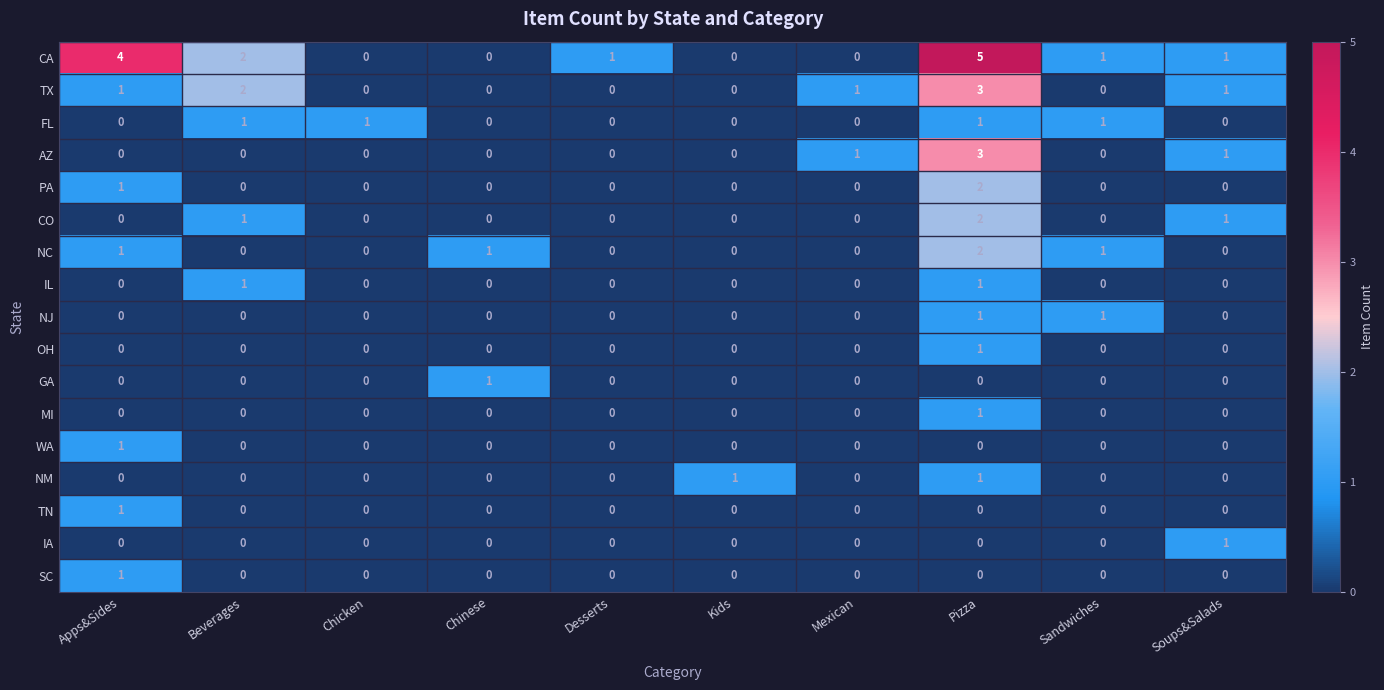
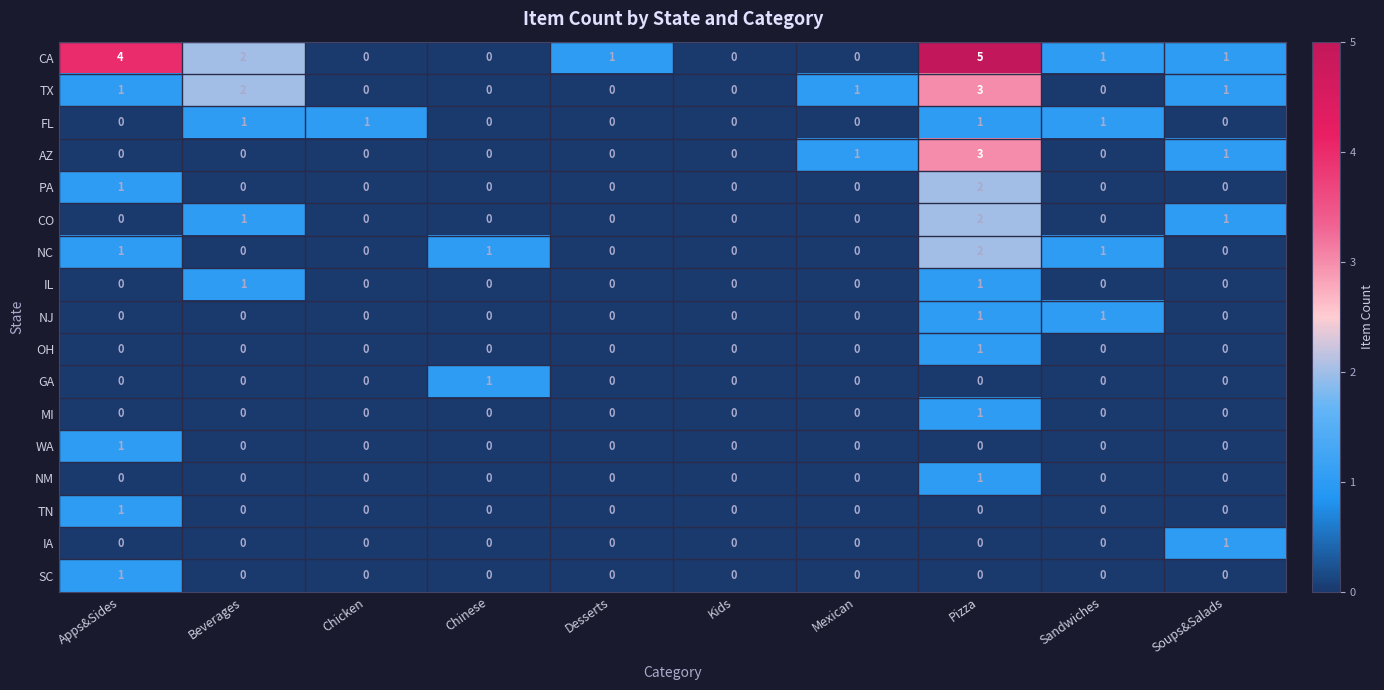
  {
    "CA": {
      "Apps&Sides": 4,
      "Chicken": 0,
      "Chinese": 0,
      "Desserts": 1,
      "Kids": 0,
      "Mexican": 0,
      "Pizza": 5,
      "Sandwiches": 1,
      "Soups&Salads": 1
    },
    "TX": {
      "Apps&Sides": 1,
      "Chicken": 0,
      "Chinese": 0,
      "Desserts": 0,
      "Kids": 0,
      "Mexican": 1,
      "Pizza": 3,
      "Sandwiches": 0,
      "Soups&Salads": 1
    },
    "FL": {
      "Apps&Sides": 0,
      "Beverages": 1,
      "Chicken": 1,
      "Chinese": 0,
      "Desserts": 0,
      "Kids": 0,
      "Mexican": 0,
      "Pizza": 1,
      "Sandwiches": 1,
      "Soups&Salads": 0
    },
    "AZ": {
      "Apps&Sides": 0,
      "Beverages": 0,
      "Chicken": 0,
      "Chinese": 0,
      "Desserts": 0,
      "Kids": 0,
      "Mexican": 1,
      "Pizza": 3,
      "Sandwiches": 0,
      "Soups&Salads": 1
    },
    "PA": {
      "Apps&Sides": 1,
      "Beverages": 0,
      "Chicken": 0,
      "Chinese": 0,
      "Desserts": 0,
      "Kids": 0,
      "Mexican": 0,
      "Sandwiches": 0,
      "Soups&Salads": 0
    },
    "CO": {
      "Apps&Sides": 0,
      "Beverages": 1,
      "Chicken": 0,
      "Chinese": 0,
      "Desserts": 0,
      "Kids": 0,
      "Mexican": 0,
      "Sandwiches": 0,
      "Soups&Salads": 1
    },
    "NC": {
      "Apps&Sides": 1,
      "Beverages": 0,
      "Chicken": 0,
      "Chinese": 1,
      "Desserts": 0,
      "Kids": 0,
      "Mexican": 0,
      "Sandwiches": 1,
      "Soups&Salads": 0
    },
    "IL": {
      "Apps&Sides": 0,
      "Beverages": 1,
      "Chicken": 0,
      "Chinese": 0,
      "Desserts": 0,
      "Kids": 0,
      "Mexican": 0,
      "Pizza": 1,
      "Sandwiches": 0,
      "Soups&Salads": 0
    },
    "NJ": {
      "Apps&Sides": 0,
      "Beverages": 0,
      "Chicken": 0,
      "Chinese": 0,
      "Desserts": 0,
      "Kids": 0,
      "Mexican": 0,
      "Pizza": 1,
      "Sandwiches": 1,
      "Soups&Salads": 0
    },
    "OH": {
      "Apps&Sides": 0,
      "Beverages": 0,
      "Chicken": 0,
      "Chinese": 0,
      "Desserts": 0,
      "Kids": 0,
      "Mexican": 0,
      "Pizza": 1,
      "Sandwiches": 0,
      "Soups&Salads": 0
    },
    "GA": {
      "Apps&Sides": 0,
      "Beverages": 0,
      "Chicken": 0,
      "Chinese": 1,
      "Desserts": 0,
      "Kids": 0,
      "Mexican": 0,
      "Pizza": 0,
      "Sandwiches": 0,
      "Soups&Salads": 0
    },
    "MI": {
      "Apps&Sides": 0,
      "Beverages": 0,
      "Chicken": 0,
      "Chinese": 0,
      "Desserts": 0,
      "Kids": 0,
      "Mexican": 0,
      "Pizza": 1,
      "Sandwiches": 0,
      "Soups&Salads": 0
    },
    "WA": {
      "Apps&Sides": 1,
      "Beverages": 0,
      "Chicken": 0,
      "Chinese": 0,
      "Desserts": 0,
      "Kids": 0,
      "Mexican": 0,
      "Pizza": 0,
      "Sandwiches": 0,
      "Soups&Salads": 0
    },
    "NM": {
      "Apps&Sides": 0,
      "Beverages": 0,
      "Chicken": 0,
      "Chinese": 0,
      "Desserts": 0,
-     "Kids": 1,
+     "Kids": 0,
      "Mexican": 0,
      "Pizza": 1,
      "Sandwiches": 0,
      "Soups&Salads": 0
    },
    "TN": {
      "Apps&Sides": 1,
      "Beverages": 0,
      "Chicken": 0,
      "Chinese": 0,
      "Desserts": 0,
      "Kids": 0,
      "Mexican": 0,
      "Pizza": 0,
      "Sandwiches": 0,
      "Soups&Salads": 0
    },
    "IA": {
      "Apps&Sides": 0,
      "Beverages": 0,
      "Chicken": 0,
      "Chinese": 0,
      "Desserts": 0,
      "Kids": 0,
      "Mexican": 0,
      "Pizza": 0,
      "Sandwiches": 0,
      "Soups&Salads": 1
    },
    "SC": {
      "Apps&Sides": 1,
      "Beverages": 0,
      "Chicken": 0,
      "Chinese": 0,
      "Desserts": 0,
      "Kids": 0,
      "Mexican": 0,
      "Pizza": 0,
      "Sandwiches": 0,
      "Soups&Salads": 0
    }
  }
